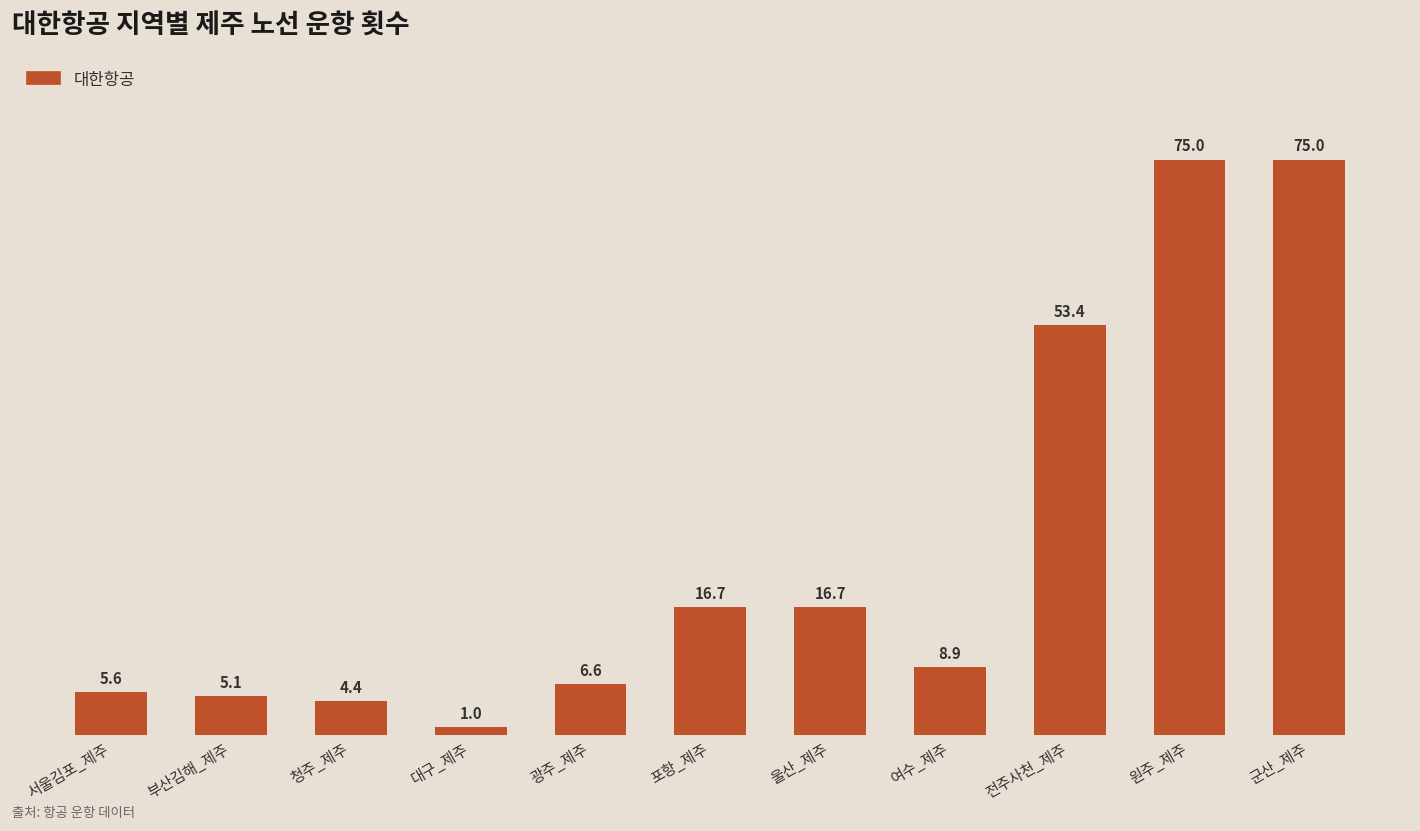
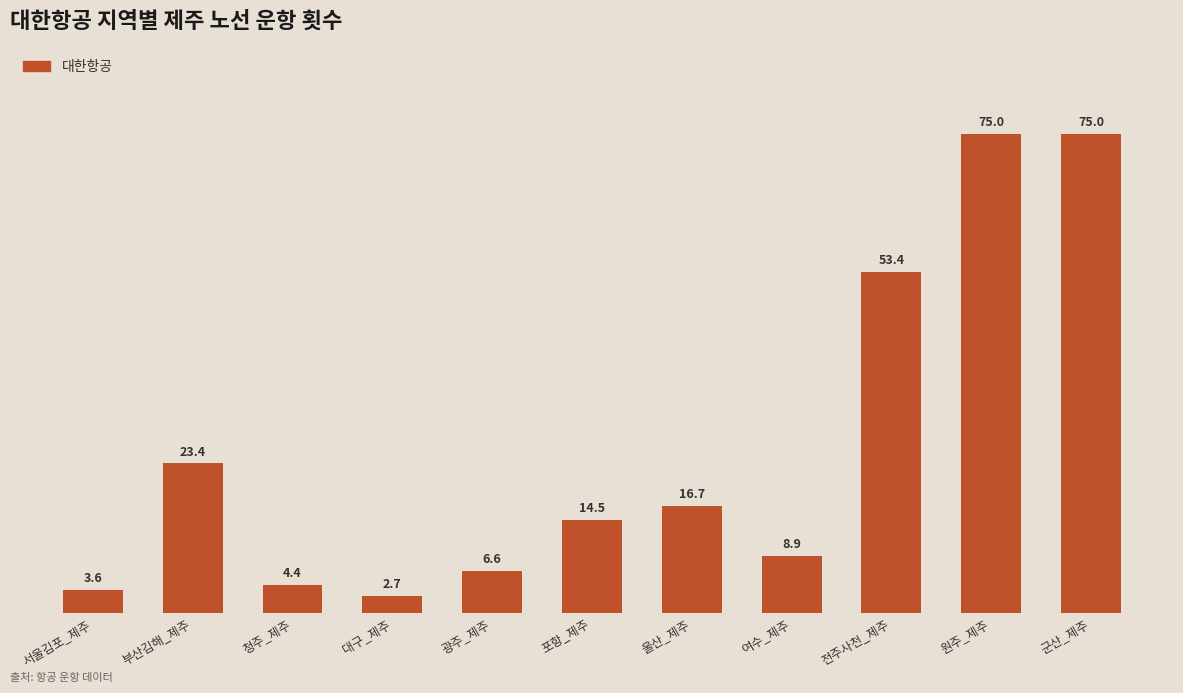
  {
-   "서울김포_제주": 5.6,
-   "부산김해_제주": 5.1,
+   "서울김포_제주": 3.6,
+   "부산김해_제주": 23.4,
    "청주_제주": 4.4,
-   "대구_제주": 1.0,
+   "대구_제주": 2.7,
    "광주_제주": 6.6,
-   "포항_제주": 16.7,
+   "포항_제주": 14.5,
    "울산_제주": 16.7,
    "여수_제주": 8.9,
    "전주사천_제주": 53.4,
    "원주_제주": 75.0,
    "군산_제주": 75.0
  }
